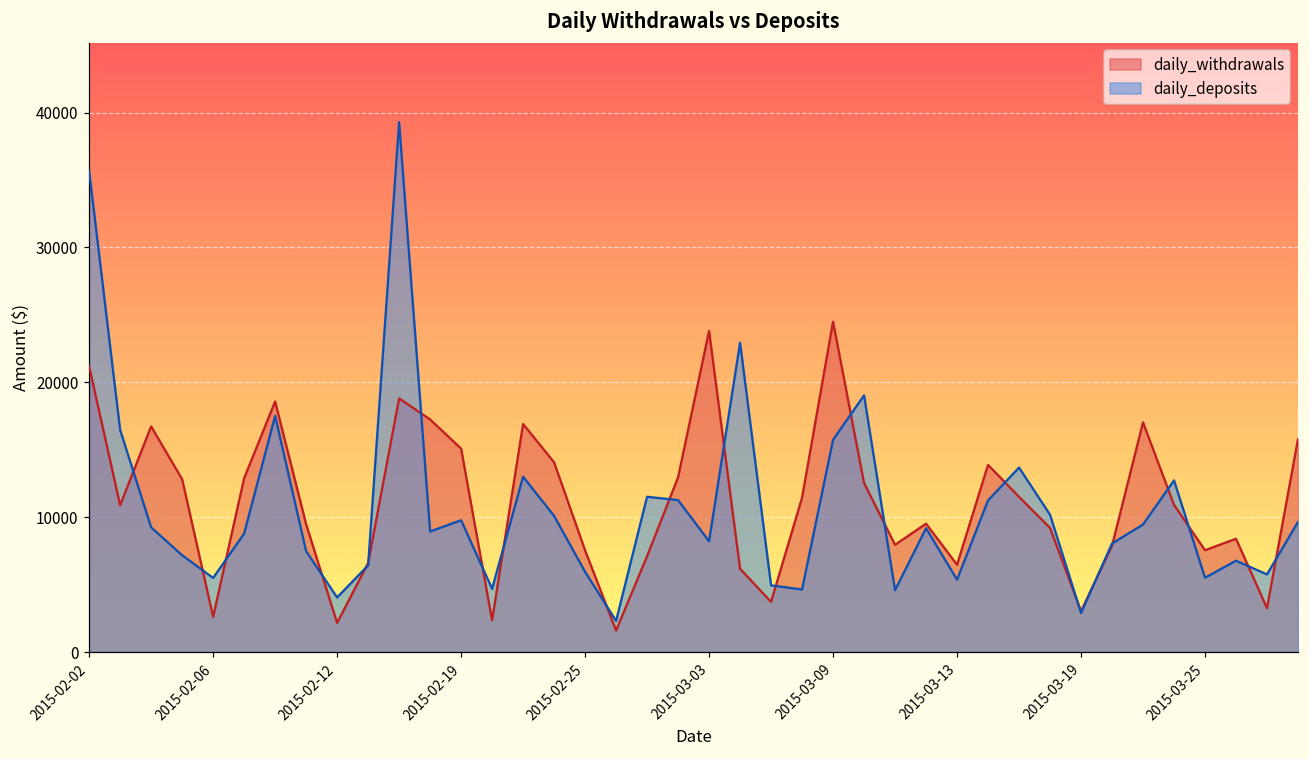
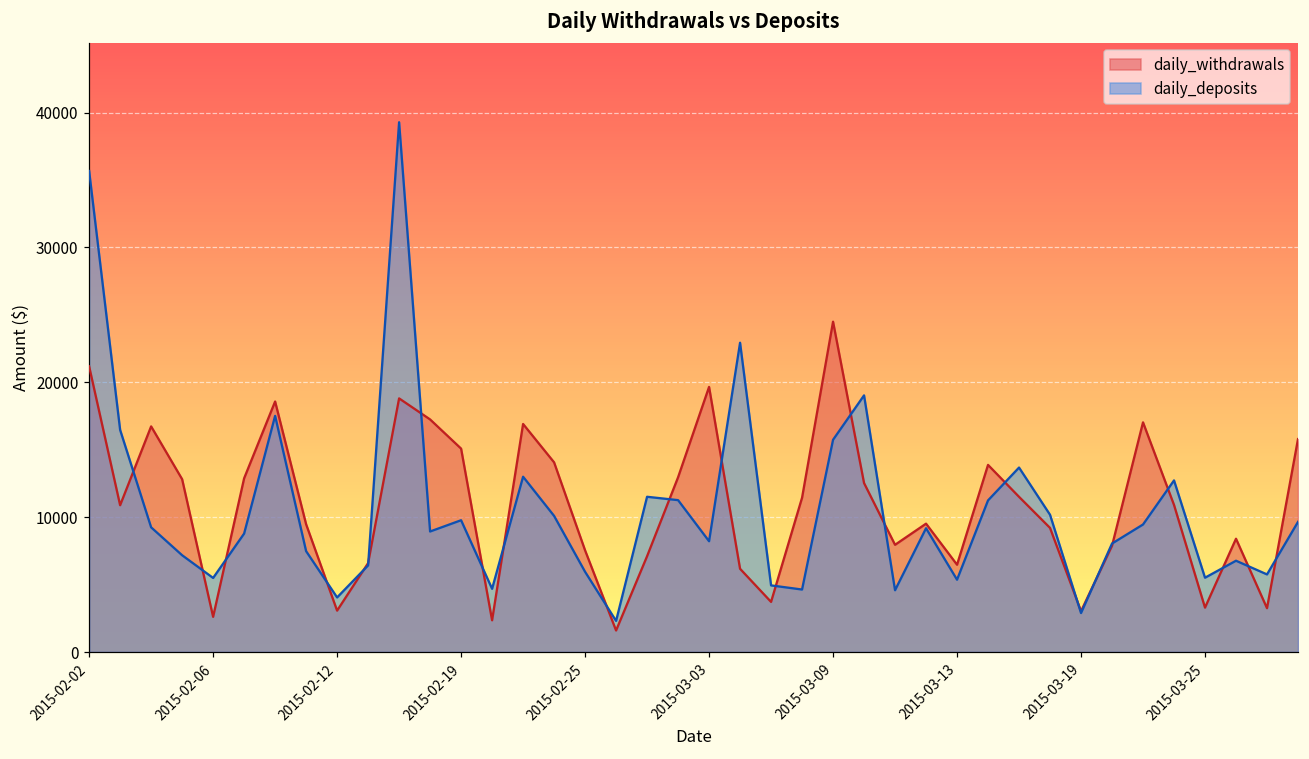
  {
    "daily_withdrawals": {
      "2015-02-02": 21200,
      "2015-02-06": 2600,
-     "2015-02-12": 2200,
+     "2015-02-12": 3100,
      "2015-02-19": 15100,
      "2015-02-25": 7500,
-     "2015-03-03": 23800,
+     "2015-03-03": 19700,
      "2015-03-09": 24500,
      "2015-03-13": 6500,
-     "2015-03-25": 7500
+     "2015-03-25": 3300
    },
    "daily_deposits": {
      "2015-02-02": 35700,
      "2015-02-06": 5500,
      "2015-02-12": 4000,
      "2015-02-19": 9800,
      "2015-02-25": 5900,
      "2015-03-03": 8200,
      "2015-03-09": 15700,
      "2015-03-13": 5400,
      "2015-03-25": 5500
    }
  }
